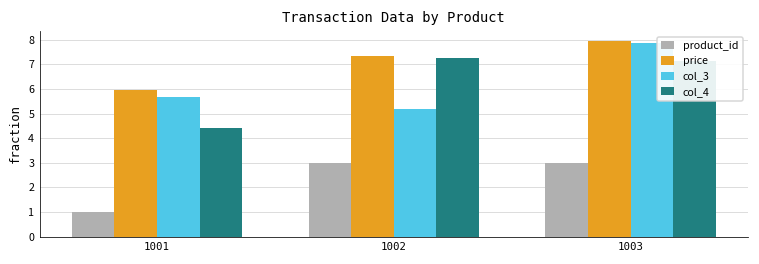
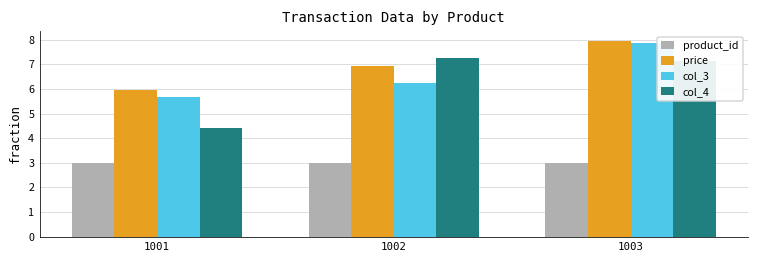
  {
    "product_id": {
-     "1001": 1,
+     "1001": 3,
      "1002": 3,
      "1003": 3
    },
    "price": {
      "1001": 6.0,
-     "1002": 7.3,
+     "1002": 7.0,
      "1003": 8.0
    },
    "col_3": {
      "1001": 5.7,
-     "1002": 5.2,
+     "1002": 6.3,
      "1003": 7.9
    },
    "col_4": {
      "1001": 4.4,
      "1002": 7.2
    }
  }
